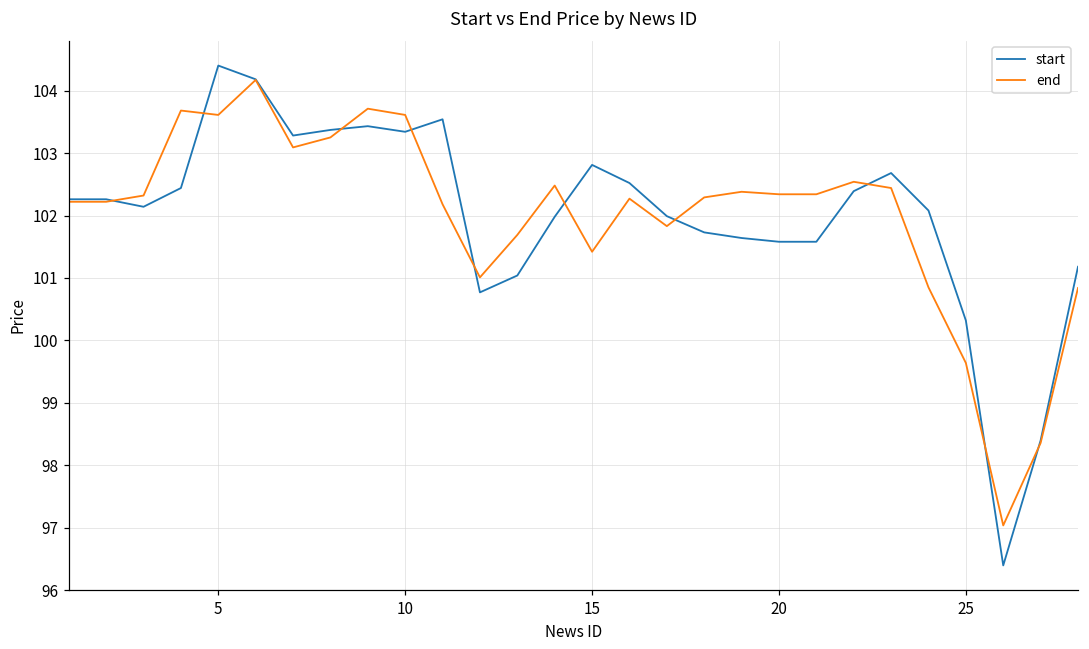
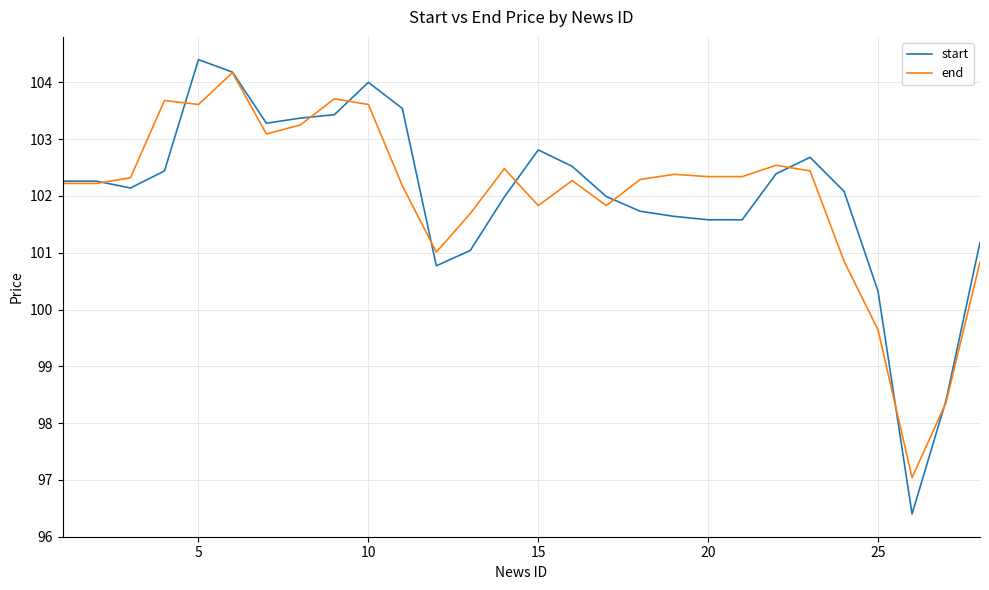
  {
    "start": {
      "5": 104.4,
-     "10": 103.3,
+     "10": 104.0,
      "15": 102.8,
      "20": 101.6,
      "25": 100.3
    },
    "end": {
      "5": 103.6,
      "10": 103.6,
-     "15": 101.4,
+     "15": 101.8,
      "20": 102.3,
      "25": 99.6
    }
  }
